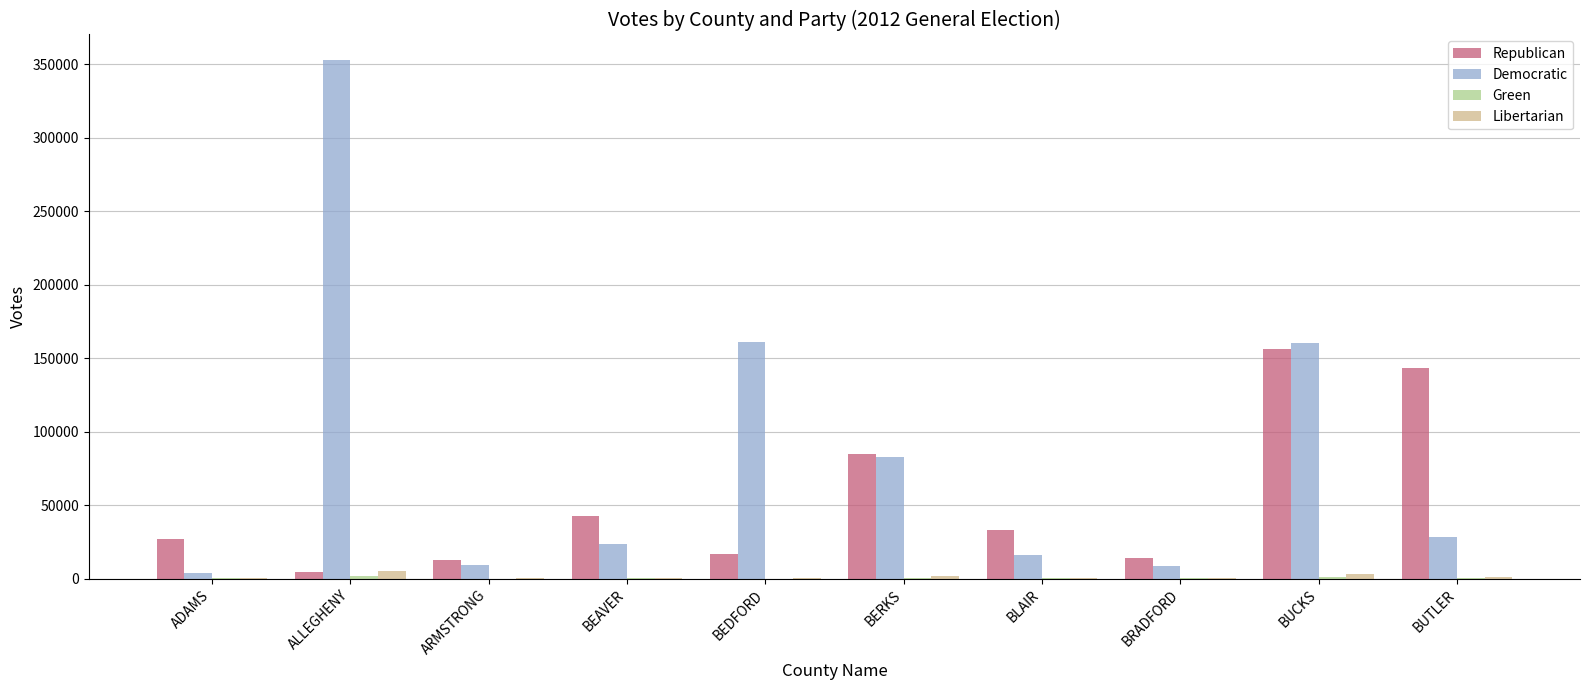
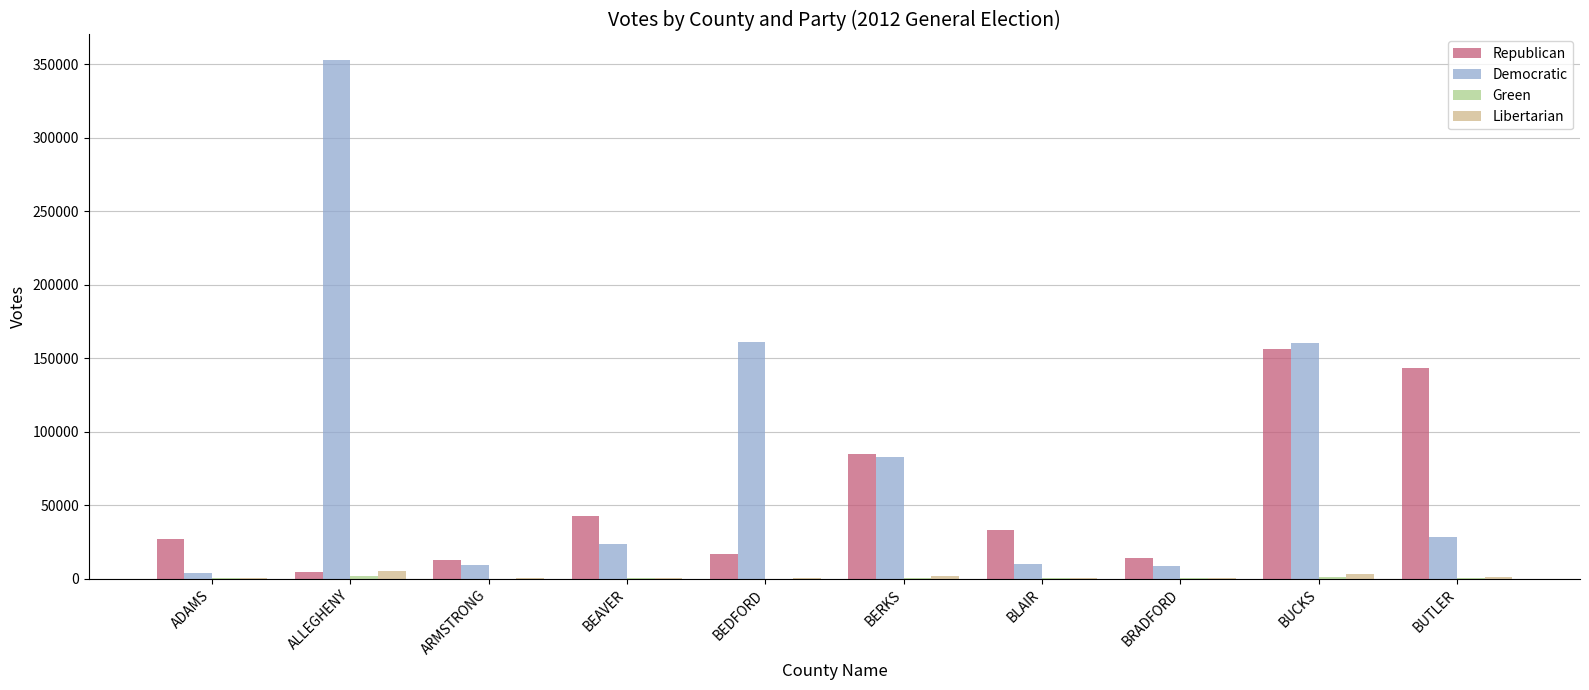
  {
    "Republican": {
      "ADAMS": 27000,
      "ALLEGHENY": 5000,
      "ARMSTRONG": 13000,
      "BEAVER": 42000,
      "BEDFORD": 17000,
      "BERKS": 85000,
      "BLAIR": 33000,
      "BRADFORD": 14000,
      "BUCKS": 157000,
      "BUTLER": 143000
    },
    "Democratic": {
      "ADAMS": 4000,
      "ALLEGHENY": 353000,
      "ARMSTRONG": 9000,
      "BEAVER": 24000,
      "BEDFORD": 161000,
      "BERKS": 83000,
-     "BLAIR": 16000,
+     "BLAIR": 10000,
      "BRADFORD": 9000,
      "BUCKS": 161000,
      "BUTLER": 29000
    }
  }
